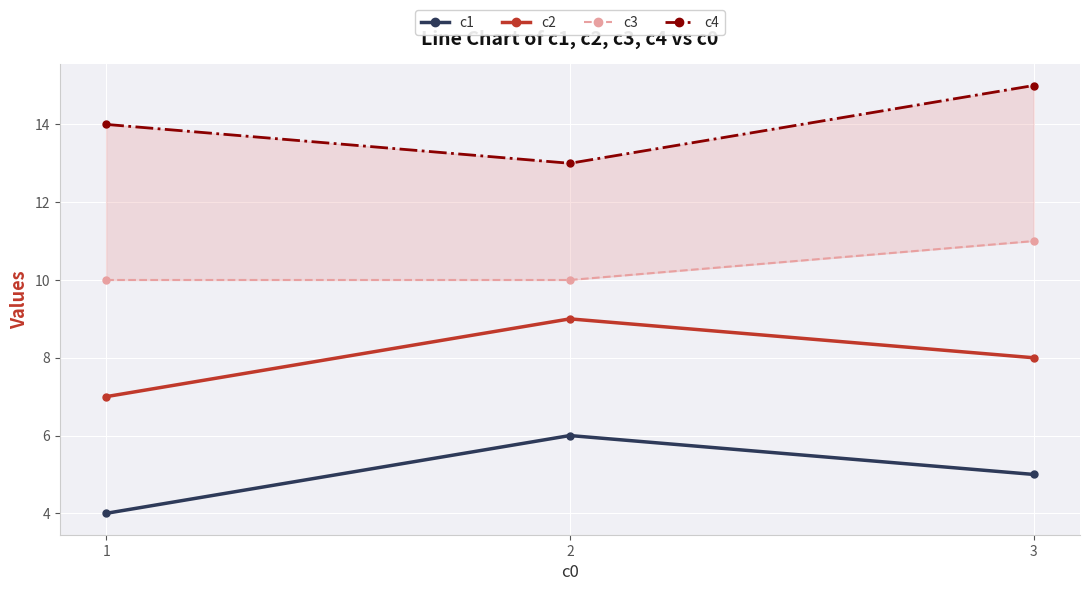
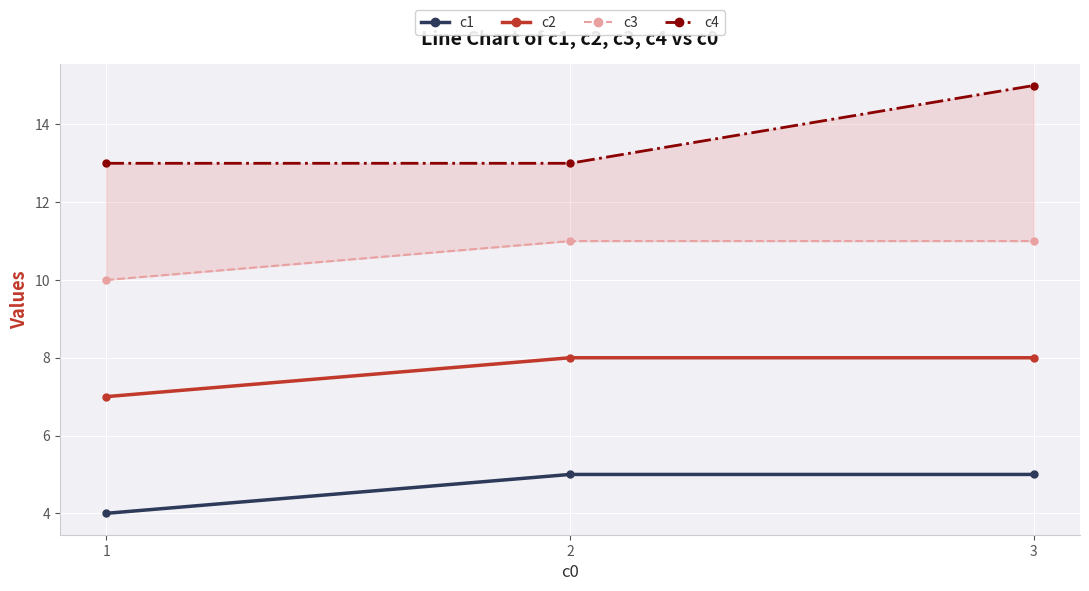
  {
    "c1": {
      "1": 4,
-     "2": 6,
+     "2": 5,
      "3": 5
    },
    "c2": {
      "1": 7,
-     "2": 9,
+     "2": 8,
      "3": 8
    },
    "c3": {
      "1": 10,
-     "2": 10,
+     "2": 11,
      "3": 11
    },
    "c4": {
-     "1": 14,
+     "1": 13,
      "2": 13,
      "3": 15
    }
  }
